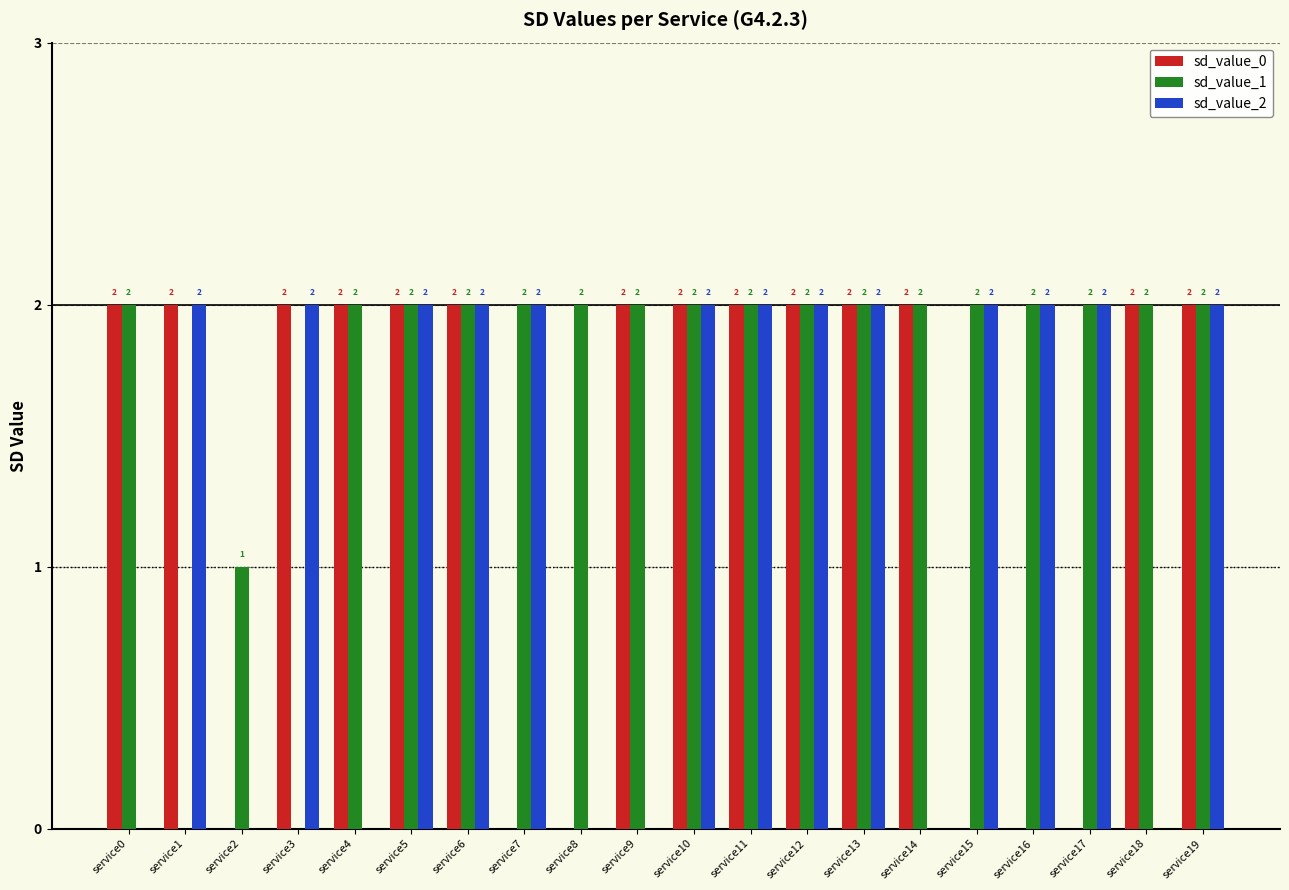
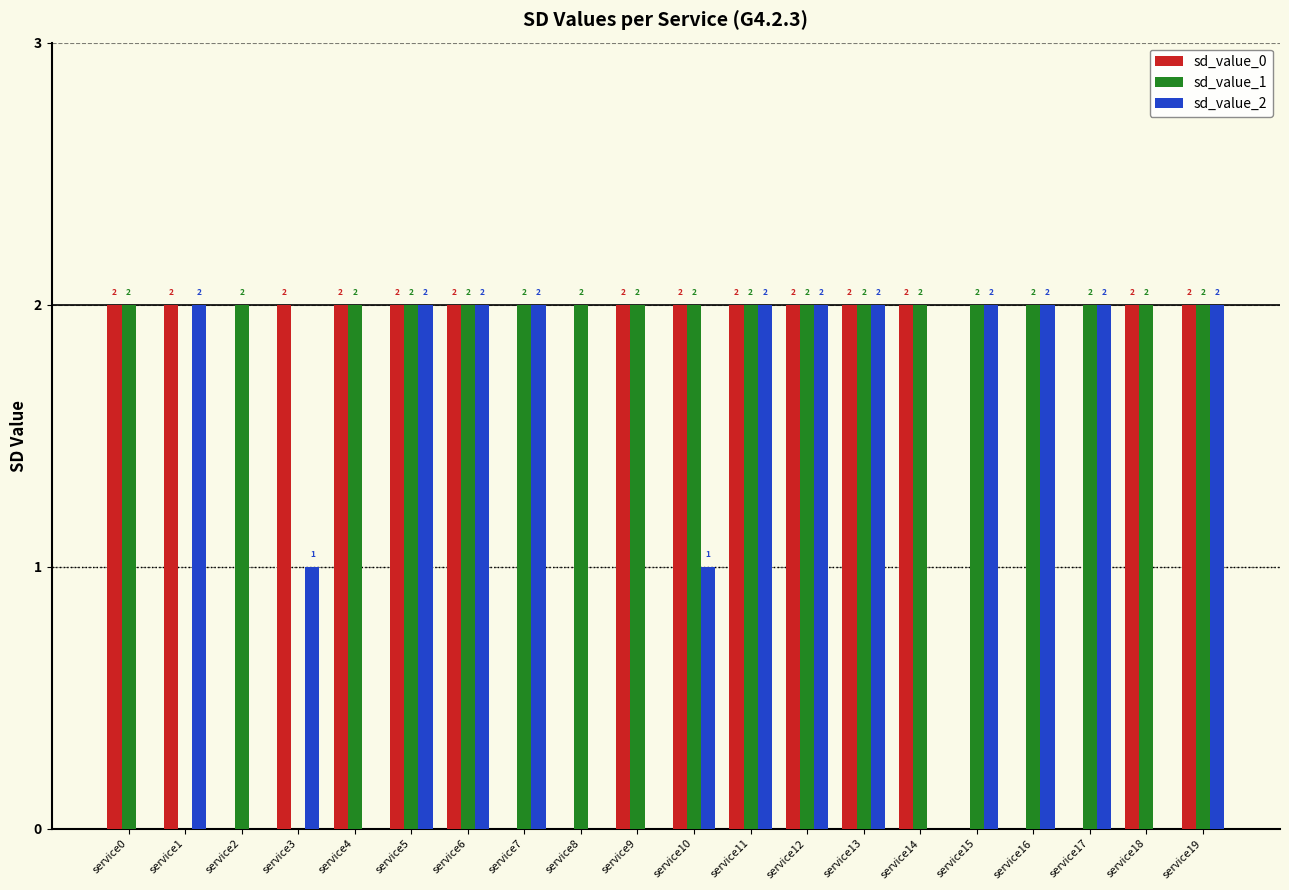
  {
    "sd_value_0": {
      "service0": 2,
      "service1": 2,
      "service3": 2,
      "service4": 2,
      "service5": 2,
      "service6": 2,
      "service9": 2,
      "service10": 2,
      "service11": 2,
      "service12": 2,
      "service13": 2,
      "service14": 2,
      "service18": 2,
      "service19": 2
    },
    "sd_value_1": {
      "service0": 2,
-     "service2": 1,
+     "service2": 2,
      "service4": 2,
      "service5": 2,
      "service6": 2,
      "service7": 2,
      "service8": 2,
      "service9": 2,
      "service10": 2,
      "service11": 2,
      "service12": 2,
      "service13": 2,
      "service14": 2,
      "service15": 2,
      "service16": 2,
      "service17": 2,
      "service18": 2,
      "service19": 2
    },
    "sd_value_2": {
      "service1": 2,
-     "service3": 2,
+     "service3": 1,
      "service5": 2,
      "service6": 2,
      "service7": 2,
-     "service10": 2,
+     "service10": 1,
      "service11": 2,
      "service12": 2,
      "service13": 2,
      "service15": 2,
      "service16": 2,
      "service17": 2,
      "service19": 2
    }
  }
